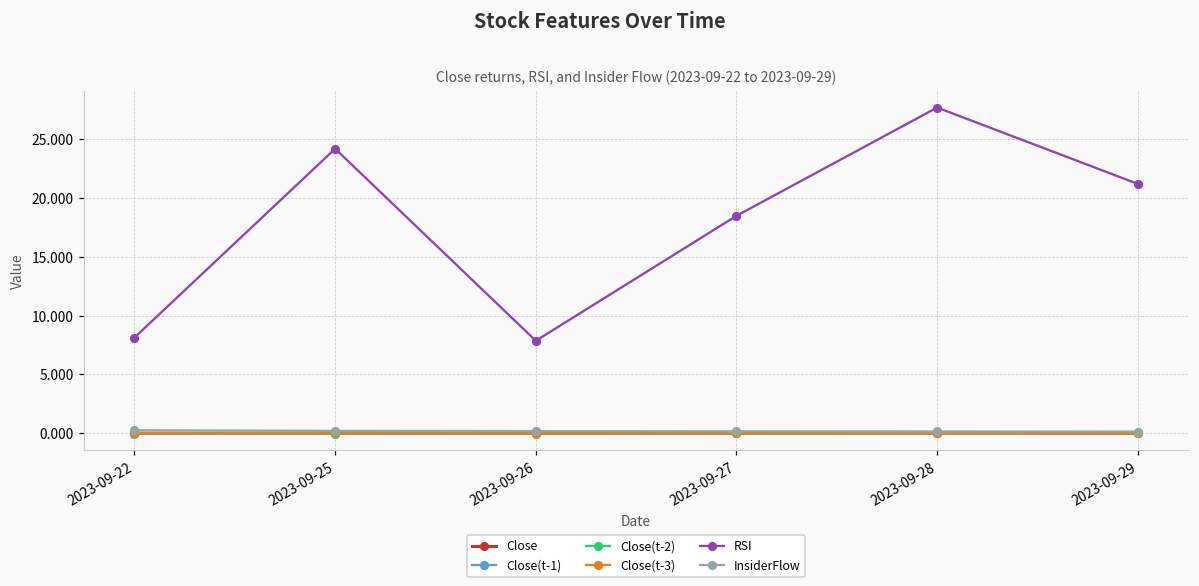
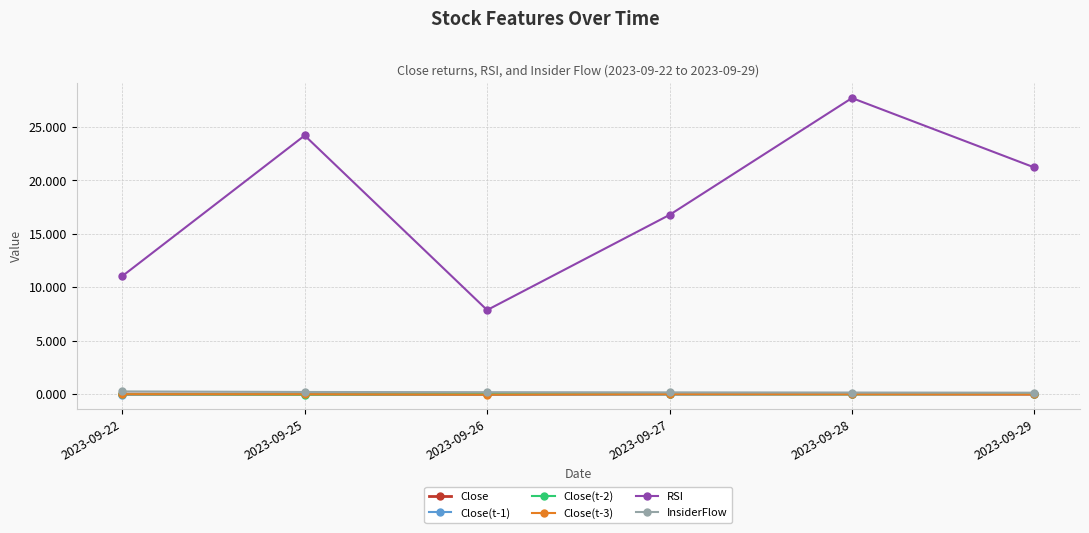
  {
    "RSI": {
-     "2023-09-22": 8.1,
+     "2023-09-22": 11.0,
      "2023-09-25": 24.2,
      "2023-09-26": 7.9,
-     "2023-09-27": 18.5,
+     "2023-09-27": 16.8,
      "2023-09-28": 27.7,
      "2023-09-29": 21.2
    },
    "InsiderFlow": {
      "2023-09-22": 0.3
    }
  }
